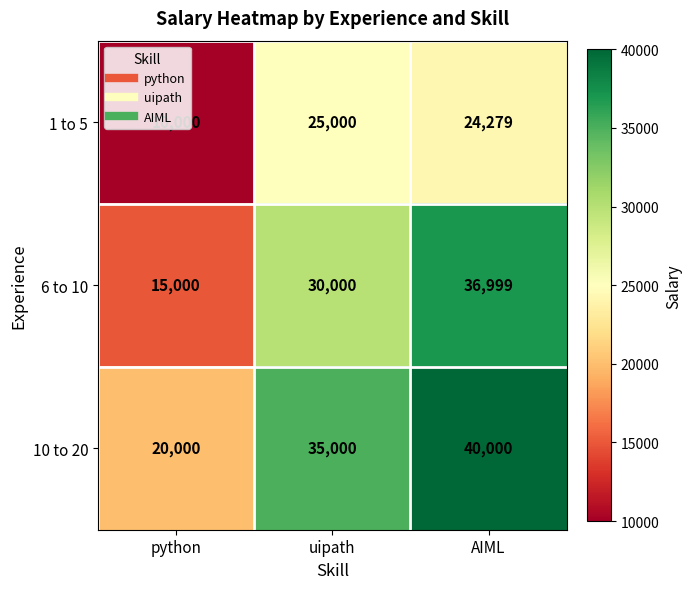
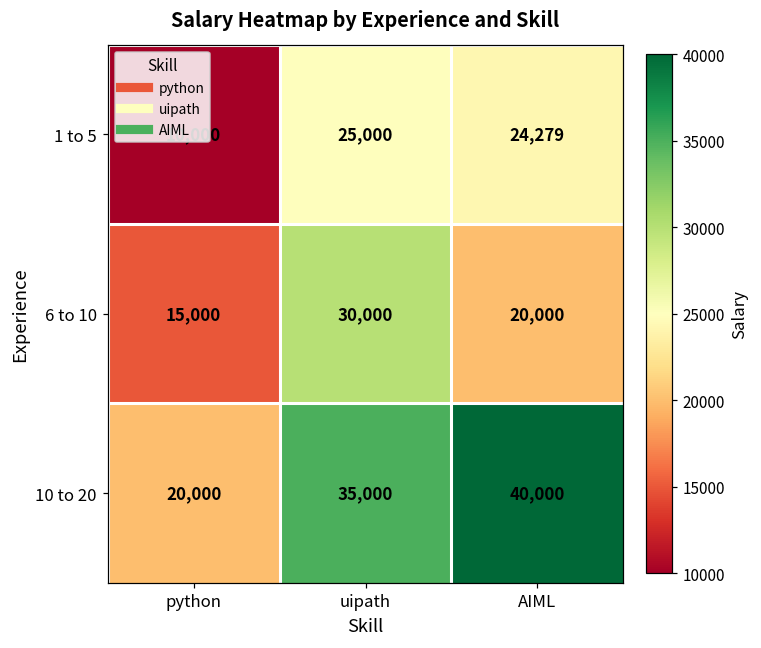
  {
    "1 to 5": {
      "uipath": "25,000",
      "AIML": "24,279"
    },
    "6 to 10": {
      "python": "15,000",
      "uipath": "30,000",
-     "AIML": "36,999"
+     "AIML": "20,000"
    },
    "10 to 20": {
      "python": "20,000",
      "uipath": "35,000",
      "AIML": "40,000"
    }
  }
